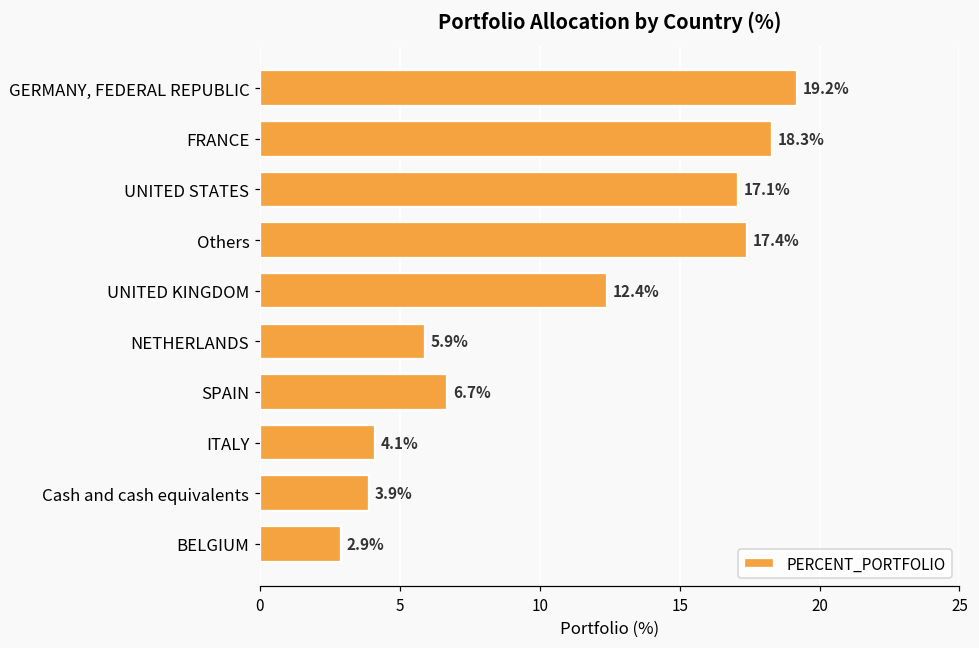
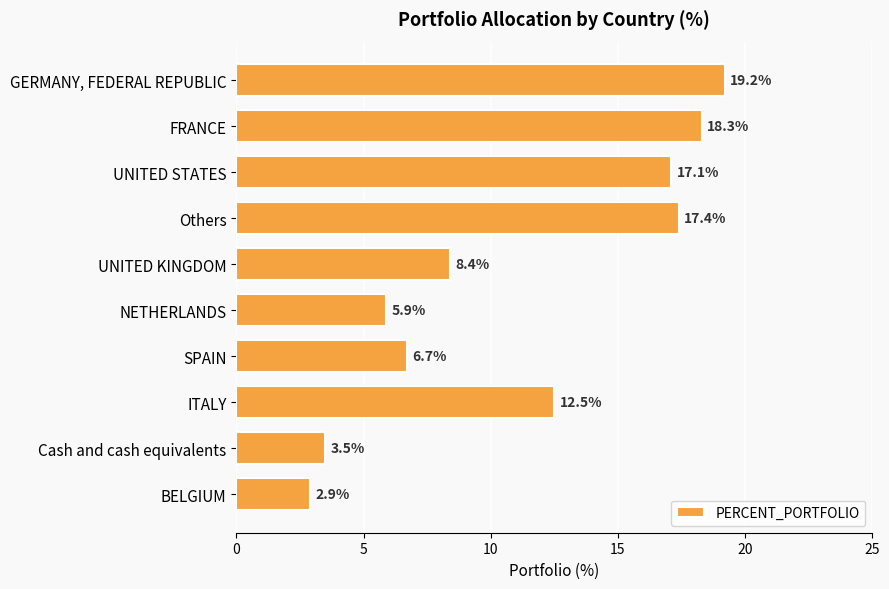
  {
    "GERMANY, FEDERAL REPUBLIC": "19.2%",
    "FRANCE": "18.3%",
    "UNITED STATES": "17.1%",
    "Others": "17.4%",
-   "UNITED KINGDOM": "12.4%",
+   "UNITED KINGDOM": "8.4%",
    "NETHERLANDS": "5.9%",
    "SPAIN": "6.7%",
-   "ITALY": "4.1%",
-   "Cash and cash equivalents": "3.9%",
+   "ITALY": "12.5%",
+   "Cash and cash equivalents": "3.5%",
    "BELGIUM": "2.9%"
  }
